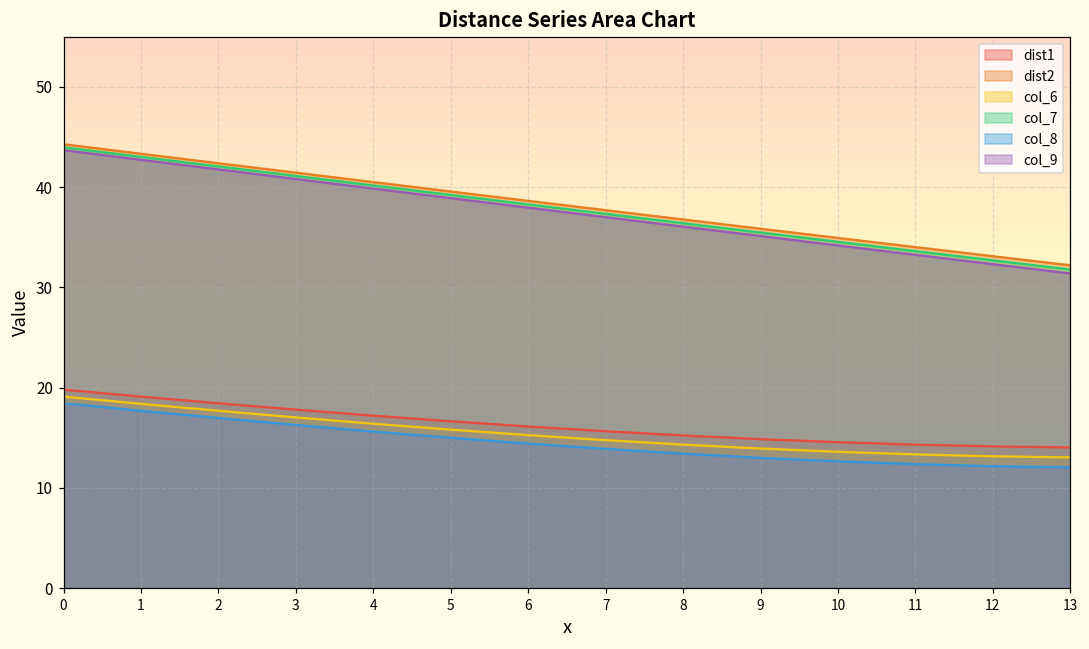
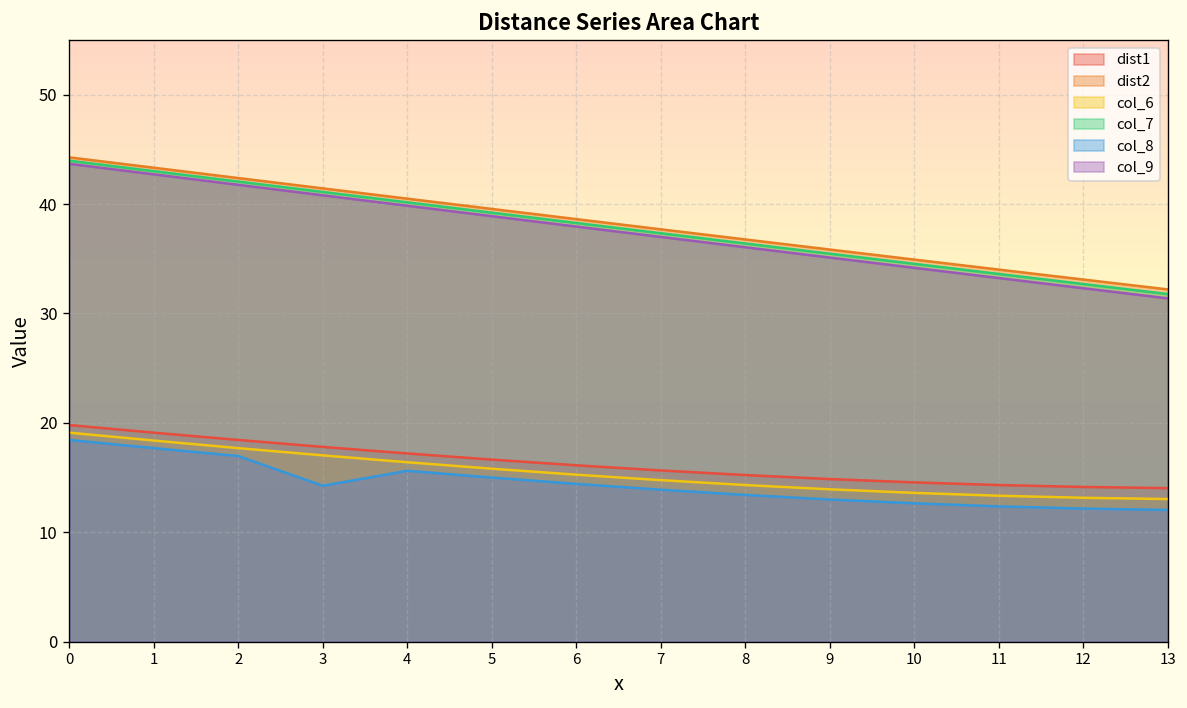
  {
    "col_7": {
      "0": 44,
      "1": 43,
      "2": 42,
      "3": 41,
      "4": 40,
      "5": 39,
      "6": 38,
      "7": 37,
      "8": 36,
      "9": 35,
      "10": 35,
      "11": 34,
      "12": 33,
      "13": 32
    },
    "col_8": {
      "0": 18,
      "1": 18,
      "2": 17,
-     "3": 16,
+     "3": 14,
      "4": 16,
      "5": 15,
      "6": 14,
      "7": 14,
      "8": 13,
      "9": 13,
      "10": 13,
      "11": 12,
      "12": 12,
      "13": 12
    },
    "col_9": {
      "0": 44,
      "1": 43,
      "2": 42,
      "3": 41,
      "4": 40,
      "5": 39,
      "6": 38,
      "7": 37,
      "8": 36,
      "9": 35,
      "10": 34,
      "11": 33,
      "12": 32,
      "13": 31
    }
  }
